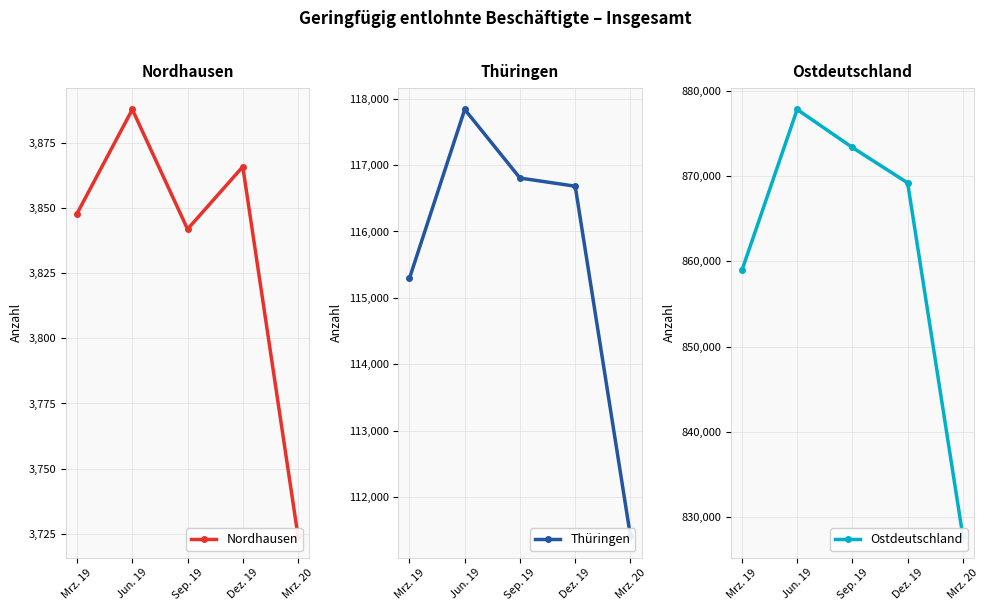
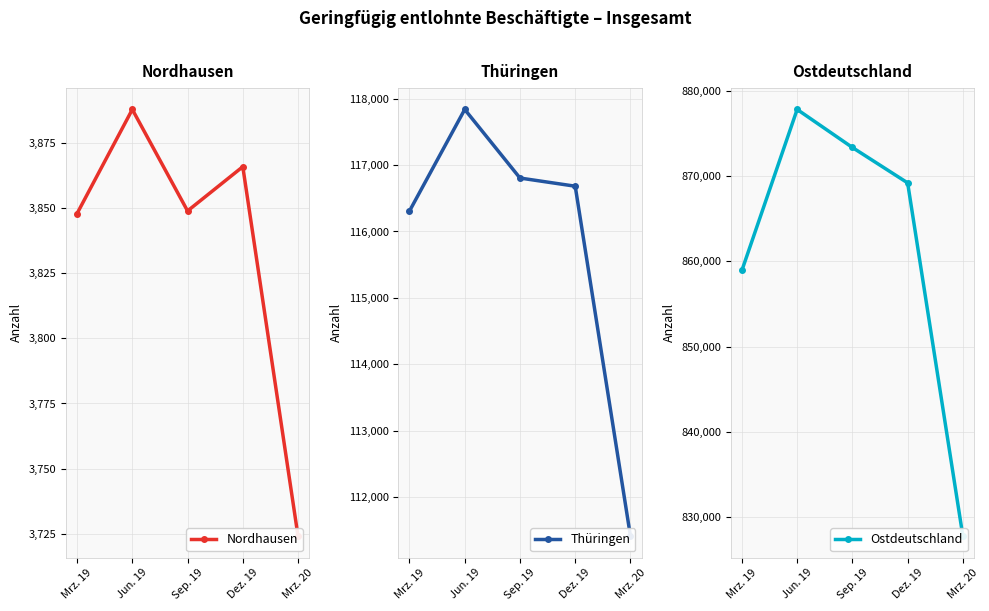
  {
    "Nordhausen": {
      "Mrz. 19": "3,848",
      "Jun. 19": "3,888",
-     "Sep. 19": "3,842",
+     "Sep. 19": "3,849",
      "Dez. 19": "3,866"
    },
    "Thüringen": {
-     "Mrz. 19": "115,300",
+     "Mrz. 19": "116,300",
      "Jun. 19": "117,800",
      "Sep. 19": "116,800",
      "Dez. 19": "116,700"
    },
    "Ostdeutschland": {
      "Mrz. 19": "859,000",
      "Jun. 19": "878,000",
      "Sep. 19": "873,000",
      "Dez. 19": "869,000"
    }
  }
